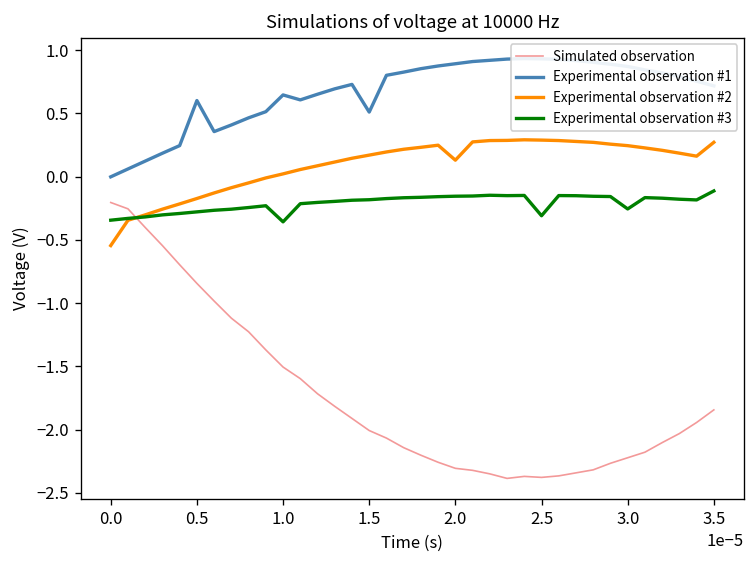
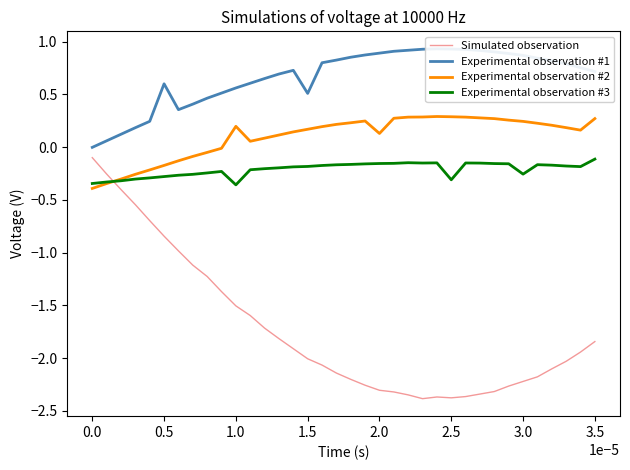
  {
    "Simulated observation": {
-     "0.0": -0.20,
+     "0.0": -0.10,
      "0.5": -0.84,
      "1.0": -1.51,
      "1.5": -2.01,
      "2.0": -2.31,
      "2.5": -2.38,
      "3.0": -2.22,
      "3.5": -1.84
    },
    "Experimental observation #1": {
      "0.0": 0.00,
      "0.5": 0.60,
-     "1.0": 0.65,
+     "1.0": 0.56,
      "1.5": 0.51,
      "2.0": 0.89
    },
    "Experimental observation #2": {
-     "0.0": -0.55,
+     "0.0": -0.39,
      "0.5": -0.17,
-     "1.0": 0.02,
+     "1.0": 0.20,
      "1.5": 0.17,
      "2.0": 0.13,
      "2.5": 0.29,
      "3.0": 0.24,
      "3.5": 0.27
    },
    "Experimental observation #3": {
      "0.0": -0.34,
      "0.5": -0.28,
      "1.0": -0.36,
      "1.5": -0.18,
      "2.0": -0.16,
      "2.5": -0.31,
      "3.0": -0.26,
      "3.5": -0.11
    }
  }
